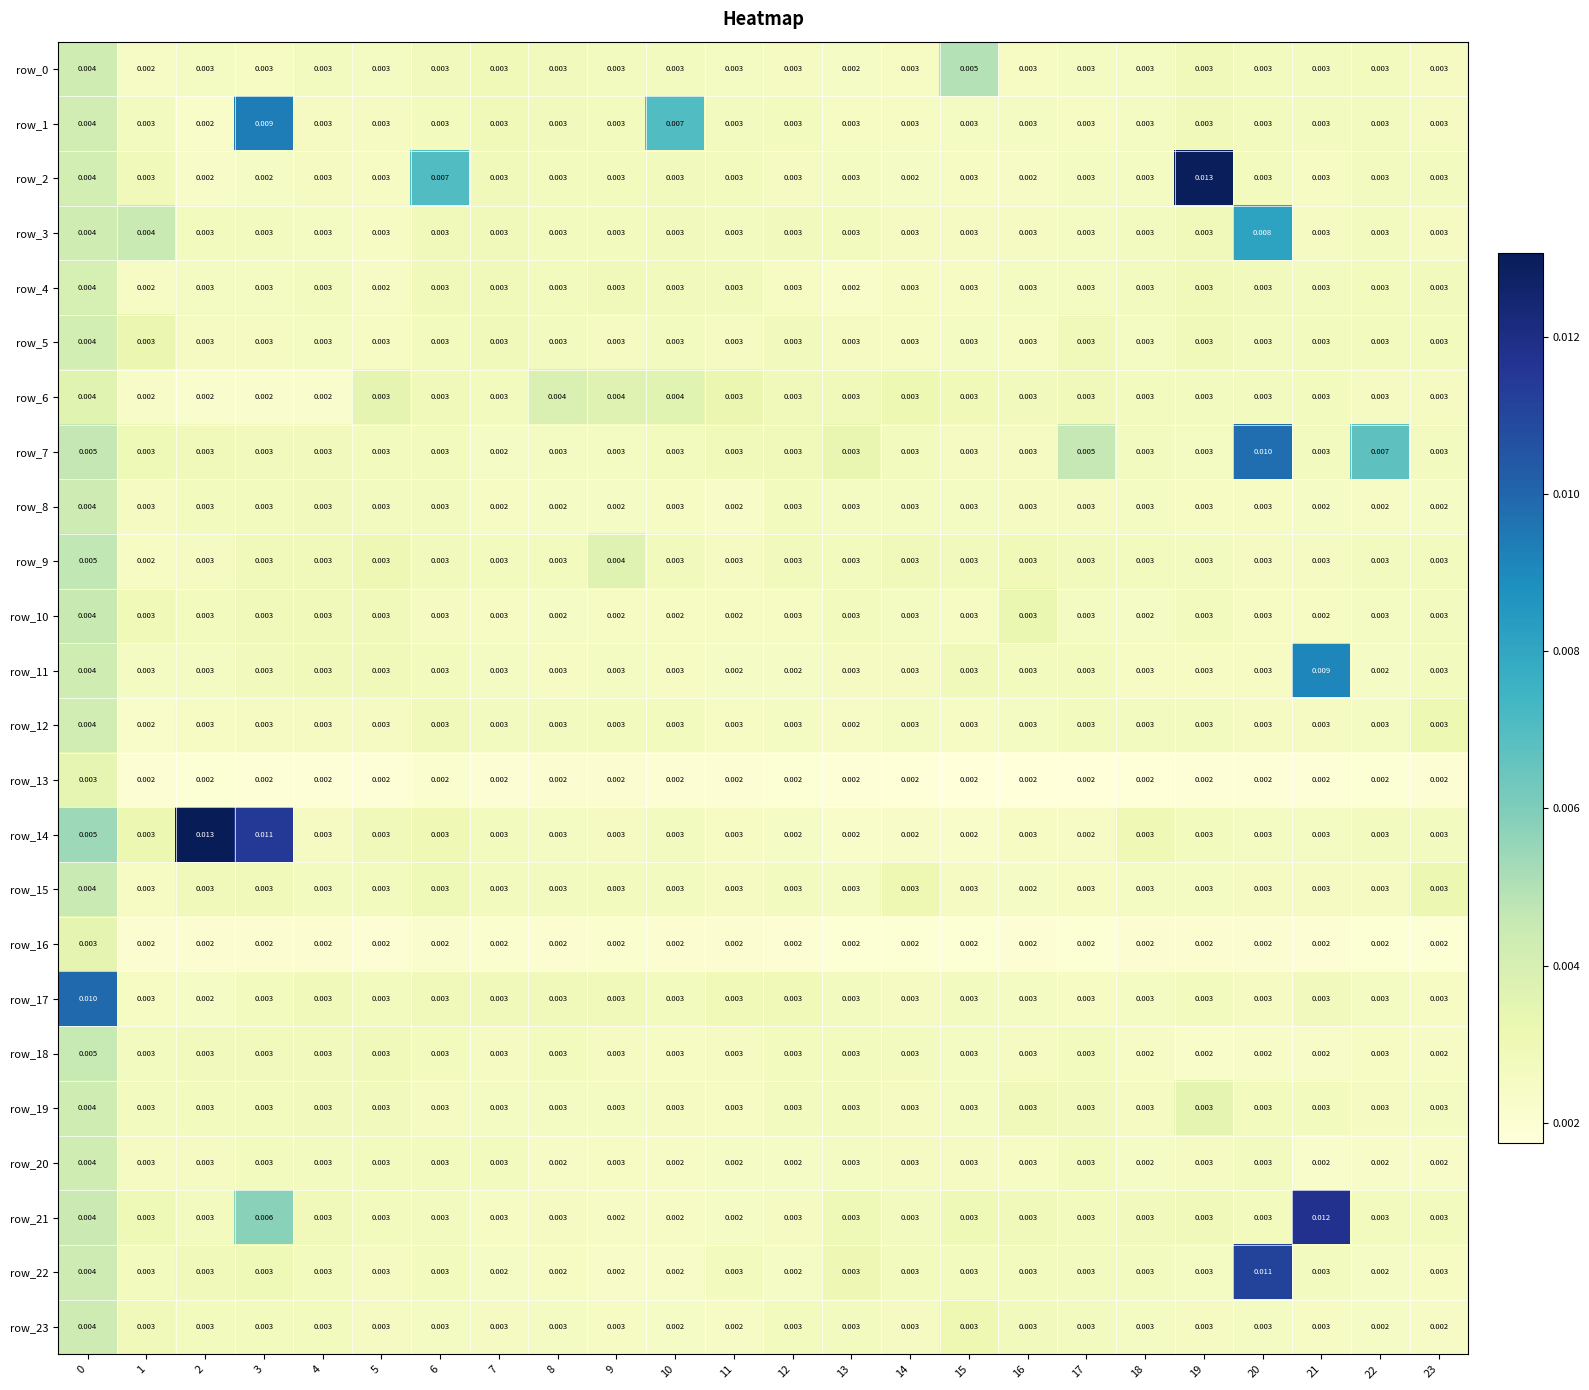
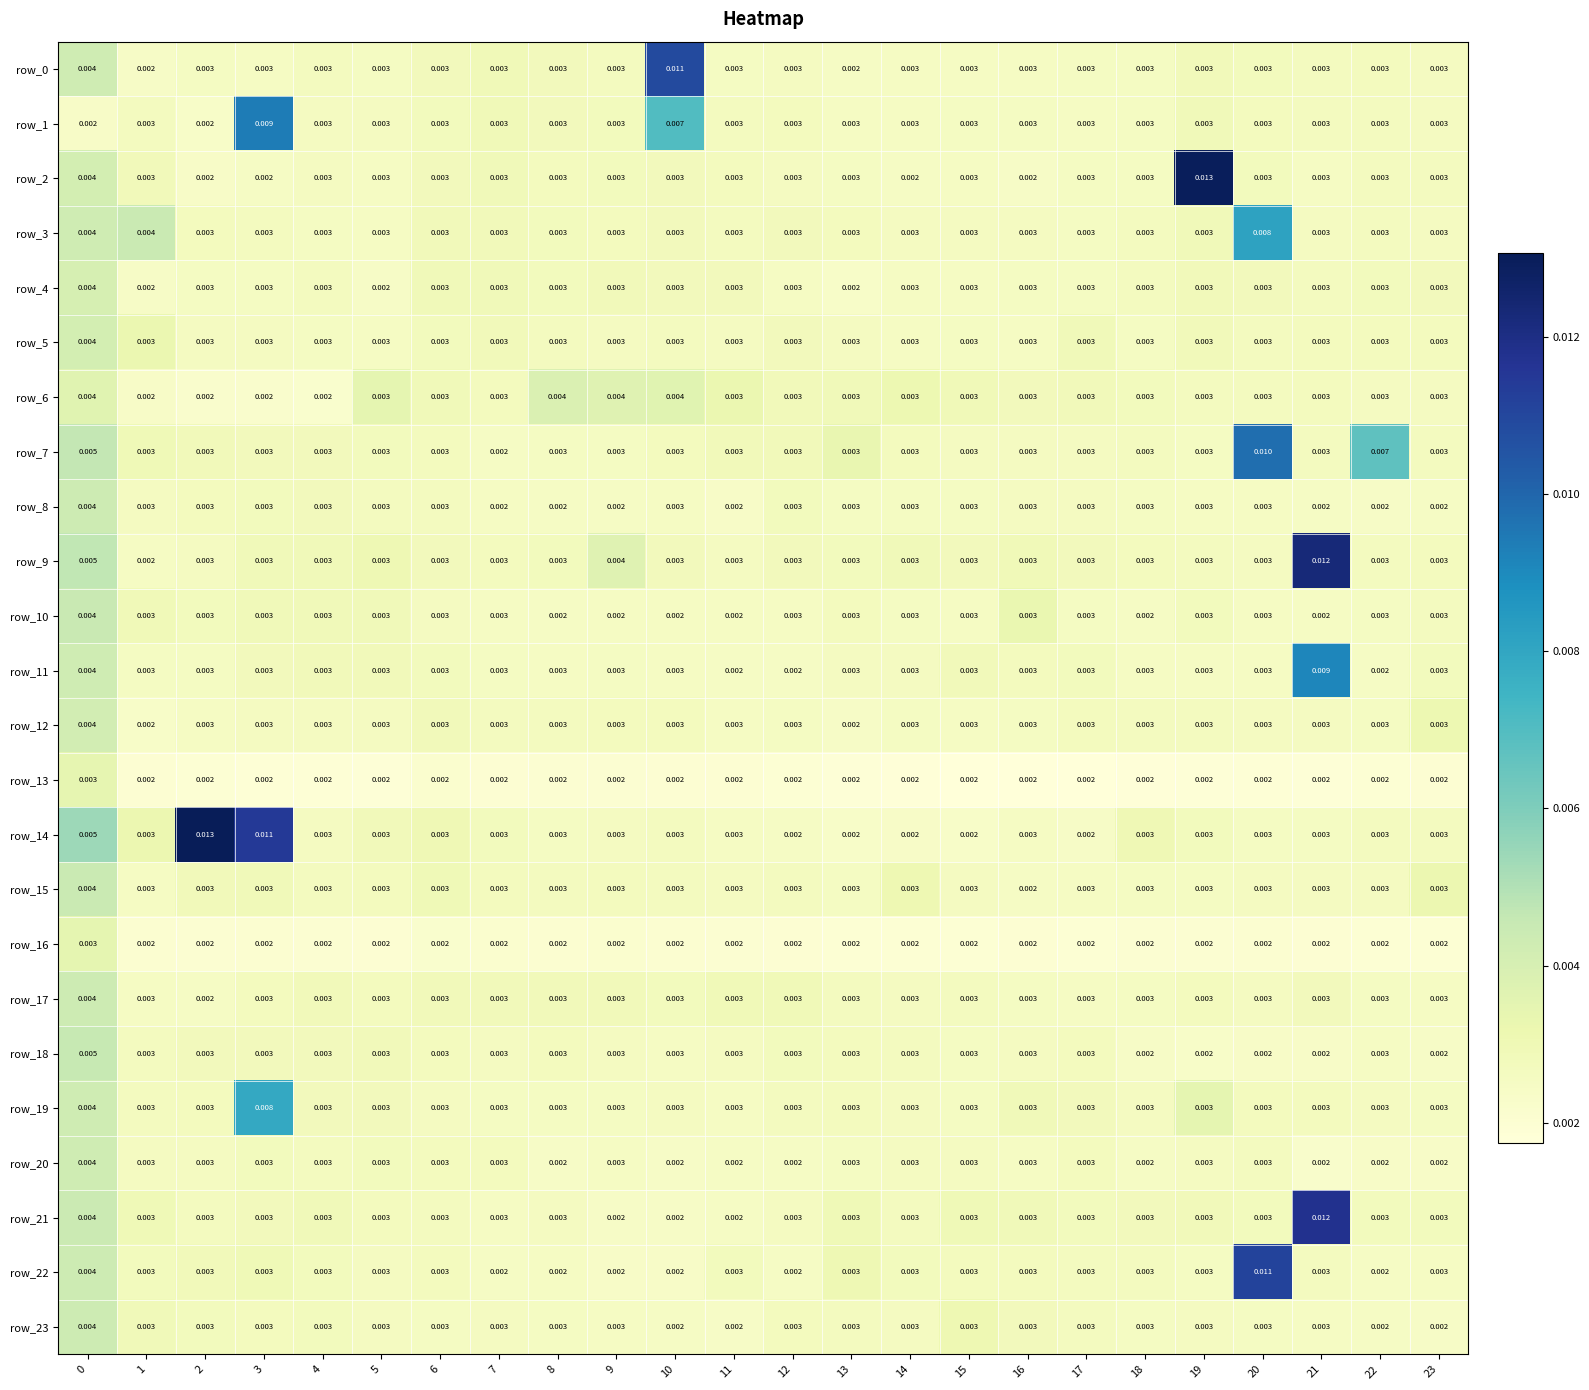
  {
    "row_0": {
      "0": 0.004,
      "1": 0.002,
      "2": 0.003,
      "3": 0.003,
      "4": 0.003,
      "5": 0.003,
      "6": 0.003,
      "7": 0.003,
      "8": 0.003,
      "9": 0.003,
-     "10": 0.003,
+     "10": 0.011,
      "11": 0.003,
      "12": 0.003,
      "13": 0.002,
      "14": 0.003,
-     "15": 0.005,
+     "15": 0.003,
      "16": 0.003,
      "17": 0.003,
      "18": 0.003,
      "19": 0.003,
      "20": 0.003,
      "21": 0.003,
      "22": 0.003,
      "23": 0.003
    },
    "row_1": {
-     "0": 0.004,
+     "0": 0.002,
      "1": 0.003,
      "2": 0.002,
      "3": 0.009,
      "4": 0.003,
      "5": 0.003,
      "6": 0.003,
      "7": 0.003,
      "8": 0.003,
      "9": 0.003,
      "10": 0.007,
      "11": 0.003,
      "12": 0.003,
      "13": 0.003,
      "14": 0.003,
      "15": 0.003,
      "16": 0.003,
      "17": 0.003,
      "18": 0.003,
      "19": 0.003,
      "20": 0.003,
      "21": 0.003,
      "22": 0.003,
      "23": 0.003
    },
    "row_2": {
      "0": 0.004,
      "1": 0.003,
      "2": 0.002,
      "3": 0.002,
      "4": 0.003,
      "5": 0.003,
-     "6": 0.007,
+     "6": 0.003,
      "7": 0.003,
      "8": 0.003,
      "9": 0.003,
      "10": 0.003,
      "11": 0.003,
      "12": 0.003,
      "13": 0.003,
      "14": 0.002,
      "15": 0.003,
      "16": 0.002,
      "17": 0.003,
      "18": 0.003,
      "19": 0.013,
      "20": 0.003,
      "21": 0.003,
      "22": 0.003,
      "23": 0.003
    },
    "row_7": {
      "0": 0.005,
      "1": 0.003,
      "2": 0.003,
      "3": 0.003,
      "4": 0.003,
      "5": 0.003,
      "6": 0.003,
      "7": 0.002,
      "8": 0.003,
      "9": 0.003,
      "10": 0.003,
      "11": 0.003,
      "12": 0.003,
      "13": 0.003,
      "14": 0.003,
      "15": 0.003,
      "16": 0.003,
-     "17": 0.005,
+     "17": 0.003,
      "18": 0.003,
      "19": 0.003,
      "20": 0.010,
      "21": 0.003,
      "22": 0.007,
      "23": 0.003
    },
    "row_9": {
      "0": 0.005,
      "1": 0.002,
      "2": 0.003,
      "3": 0.003,
      "4": 0.003,
      "5": 0.003,
      "6": 0.003,
      "7": 0.003,
      "8": 0.003,
      "9": 0.004,
      "10": 0.003,
      "11": 0.003,
      "12": 0.003,
      "13": 0.003,
      "14": 0.003,
      "15": 0.003,
      "16": 0.003,
      "17": 0.003,
      "18": 0.003,
      "19": 0.003,
      "20": 0.003,
-     "21": 0.003,
+     "21": 0.012,
      "22": 0.003,
      "23": 0.003
    },
    "row_17": {
-     "0": 0.010,
+     "0": 0.004,
      "1": 0.003,
      "2": 0.002,
      "3": 0.003,
      "4": 0.003,
      "5": 0.003,
      "6": 0.003,
      "7": 0.003,
      "8": 0.003,
      "9": 0.003,
      "10": 0.003,
      "11": 0.003,
      "12": 0.003,
      "13": 0.003,
      "14": 0.003,
      "15": 0.003,
      "16": 0.003,
      "17": 0.003,
      "18": 0.003,
      "19": 0.003,
      "20": 0.003,
      "21": 0.003,
      "22": 0.003,
      "23": 0.003
    },
    "row_19": {
      "0": 0.004,
      "1": 0.003,
      "2": 0.003,
-     "3": 0.003,
+     "3": 0.008,
      "4": 0.003,
      "5": 0.003,
      "6": 0.003,
      "7": 0.003,
      "8": 0.003,
      "9": 0.003,
      "10": 0.003,
      "11": 0.003,
      "12": 0.003,
      "13": 0.003,
      "14": 0.003,
      "15": 0.003,
      "16": 0.003,
      "17": 0.003,
      "18": 0.003,
      "19": 0.003,
      "20": 0.003,
      "21": 0.003,
      "22": 0.003,
      "23": 0.003
    },
    "row_21": {
      "0": 0.004,
      "1": 0.003,
      "2": 0.003,
-     "3": 0.006,
+     "3": 0.003,
      "4": 0.003,
      "5": 0.003,
      "6": 0.003,
      "7": 0.003,
      "8": 0.003,
      "9": 0.002,
      "10": 0.002,
      "11": 0.002,
      "12": 0.003,
      "13": 0.003,
      "14": 0.003,
      "15": 0.003,
      "16": 0.003,
      "17": 0.003,
      "18": 0.003,
      "19": 0.003,
      "20": 0.003,
      "21": 0.012,
      "22": 0.003,
      "23": 0.003
    }
  }
